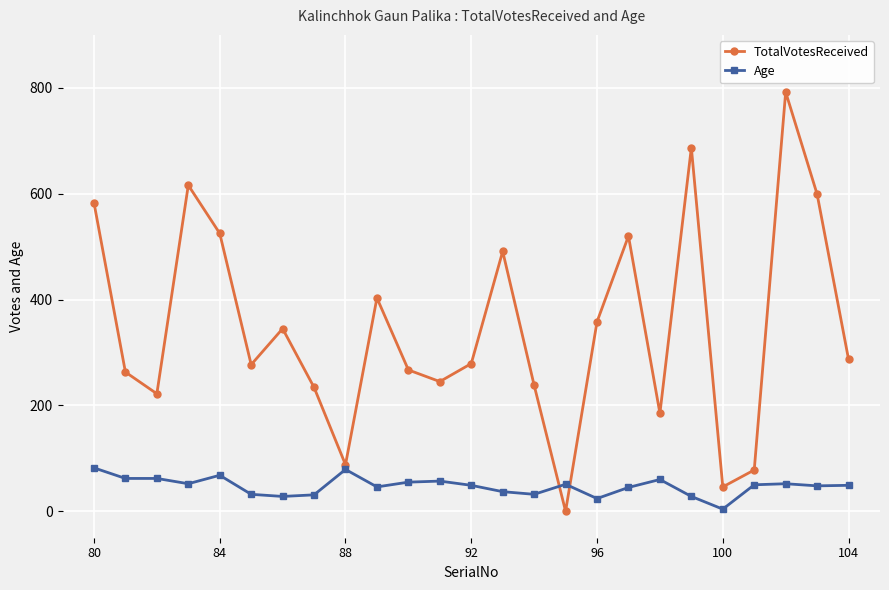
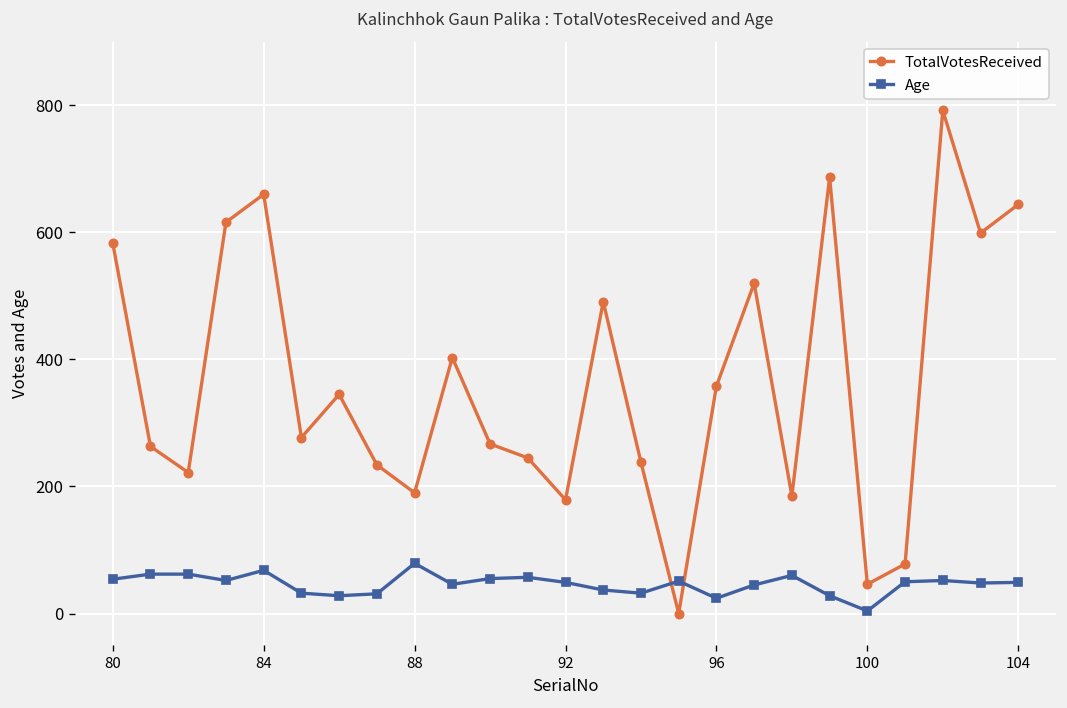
  {
    "TotalVotesReceived": {
      "80": 580,
-     "84": 530,
-     "88": 90,
-     "92": 280,
+     "84": 660,
+     "88": 190,
+     "92": 180,
      "96": 360,
      "100": 50,
-     "104": 290
+     "104": 640
    },
    "Age": {
-     "80": 80,
+     "80": 50,
      "84": 70,
      "88": 80,
      "92": 50,
      "96": 20,
      "100": 0,
      "104": 50
    }
  }
